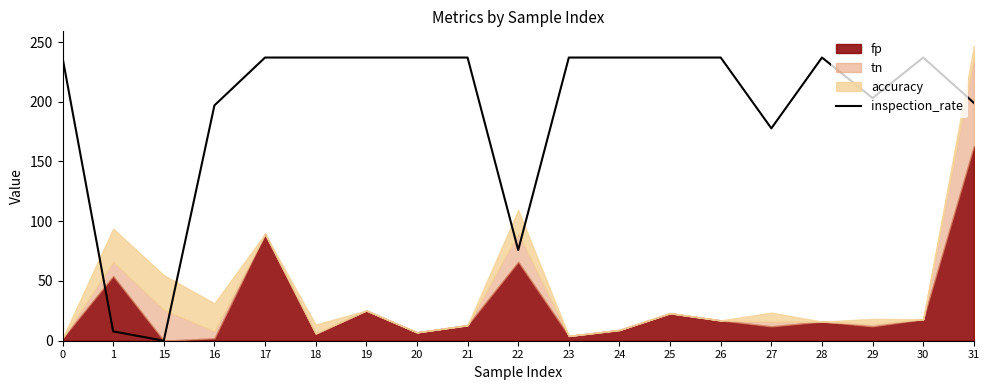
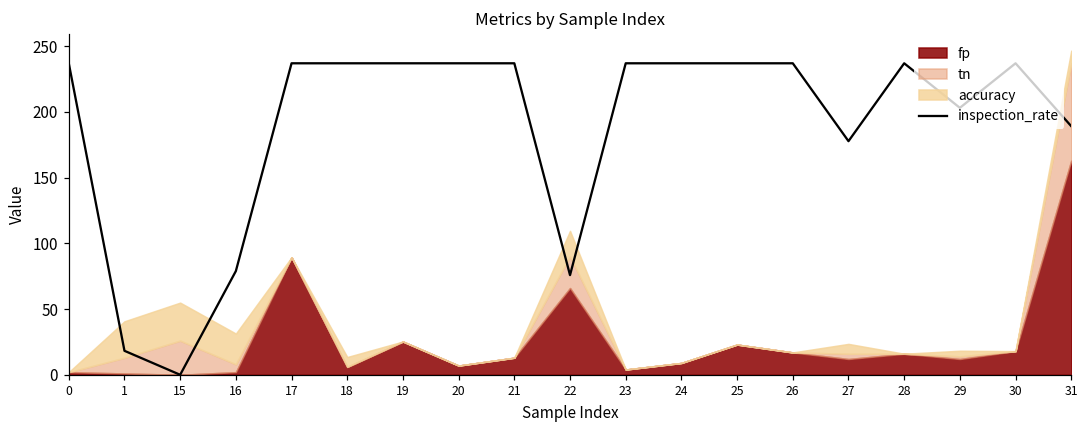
  {
    "inspection_rate": {
      "0": 237,
-     "1": 8,
-     "16": 197,
+     "1": 18,
+     "16": 79,
      "17": 237,
      "18": 237,
      "19": 237,
      "20": 237,
      "21": 237,
      "22": 76,
      "23": 237,
      "24": 237,
      "25": 237,
      "26": 237,
      "27": 178,
      "28": 237,
-     "31": 199
+     "31": 189
    },
    "fp": {
-     "1": 54,
+     "1": 1,
      "22": 66,
      "27": 12,
      "31": 163
    }
  }
